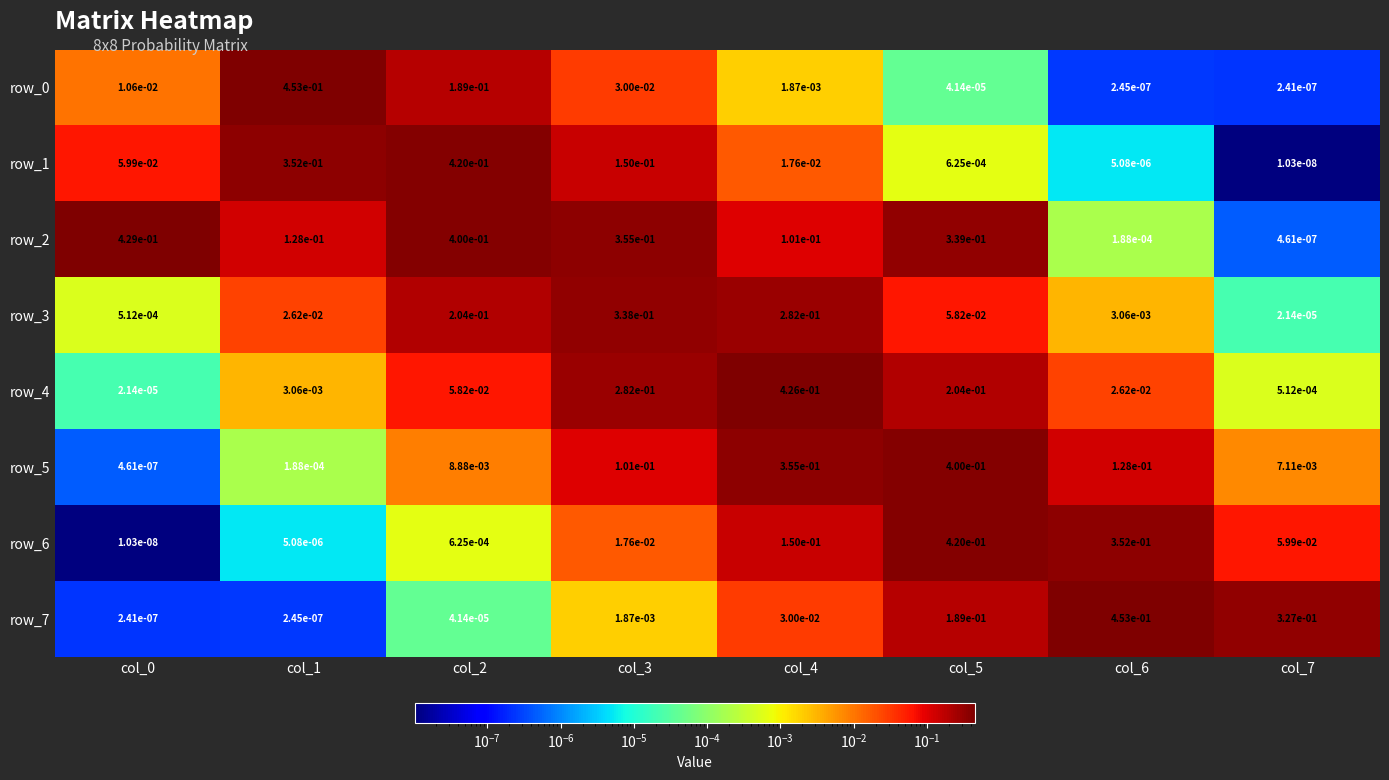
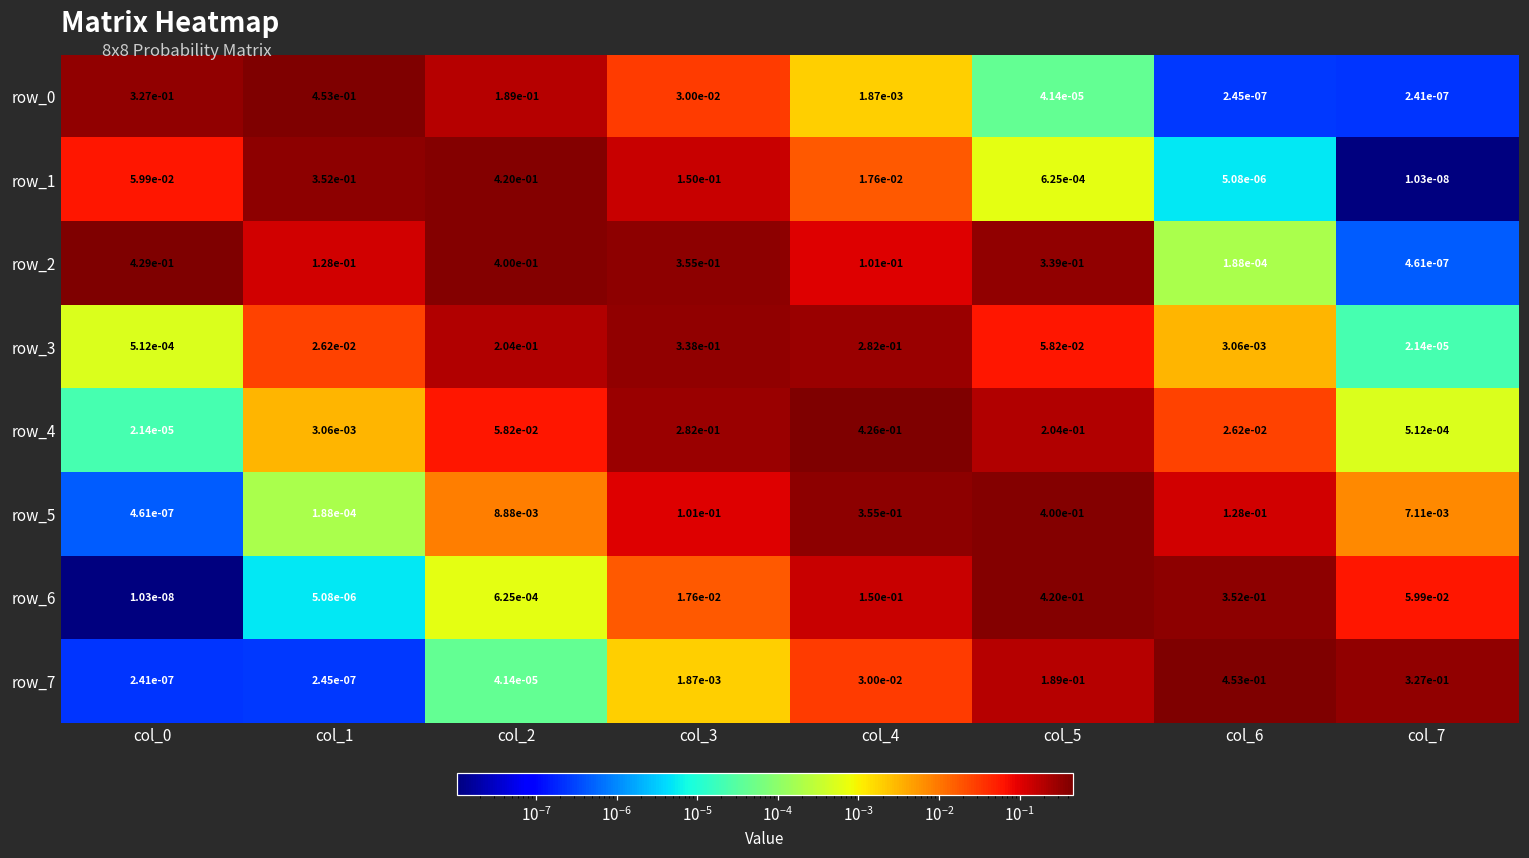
  {
    "row_0": {
-     "col_0": "1.06e-02",
+     "col_0": "3.27e-01",
      "col_1": "4.53e-01",
      "col_2": "1.89e-01",
      "col_3": "3.00e-02",
      "col_4": "1.87e-03",
      "col_5": "4.14e-05",
      "col_6": "2.45e-07",
      "col_7": "2.41e-07"
    },
    "row_1": {
      "col_0": "5.99e-02",
      "col_1": "3.52e-01",
      "col_2": "4.20e-01",
      "col_3": "1.50e-01",
      "col_4": "1.76e-02",
      "col_5": "6.25e-04",
      "col_6": "5.08e-06",
      "col_7": "1.03e-08"
    },
    "row_2": {
      "col_0": "4.29e-01",
      "col_1": "1.28e-01",
      "col_2": "4.00e-01",
      "col_3": "3.55e-01",
      "col_4": "1.01e-01",
      "col_5": "3.39e-01",
      "col_6": "1.88e-04",
      "col_7": "4.61e-07"
    },
    "row_3": {
      "col_0": "5.12e-04",
      "col_1": "2.62e-02",
      "col_2": "2.04e-01",
      "col_3": "3.38e-01",
      "col_4": "2.82e-01",
      "col_5": "5.82e-02",
      "col_6": "3.06e-03",
      "col_7": "2.14e-05"
    },
    "row_4": {
      "col_0": "2.14e-05",
      "col_1": "3.06e-03",
      "col_2": "5.82e-02",
      "col_3": "2.82e-01",
      "col_4": "4.26e-01",
      "col_5": "2.04e-01",
      "col_6": "2.62e-02",
      "col_7": "5.12e-04"
    },
    "row_5": {
      "col_0": "4.61e-07",
      "col_1": "1.88e-04",
      "col_2": "8.88e-03",
      "col_3": "1.01e-01",
      "col_4": "3.55e-01",
      "col_5": "4.00e-01",
      "col_6": "1.28e-01",
      "col_7": "7.11e-03"
    },
    "row_6": {
      "col_0": "1.03e-08",
      "col_1": "5.08e-06",
      "col_2": "6.25e-04",
      "col_3": "1.76e-02",
      "col_4": "1.50e-01",
      "col_5": "4.20e-01",
      "col_6": "3.52e-01",
      "col_7": "5.99e-02"
    },
    "row_7": {
      "col_0": "2.41e-07",
      "col_1": "2.45e-07",
      "col_2": "4.14e-05",
      "col_3": "1.87e-03",
      "col_4": "3.00e-02",
      "col_5": "1.89e-01",
      "col_6": "4.53e-01",
      "col_7": "3.27e-01"
    }
  }
